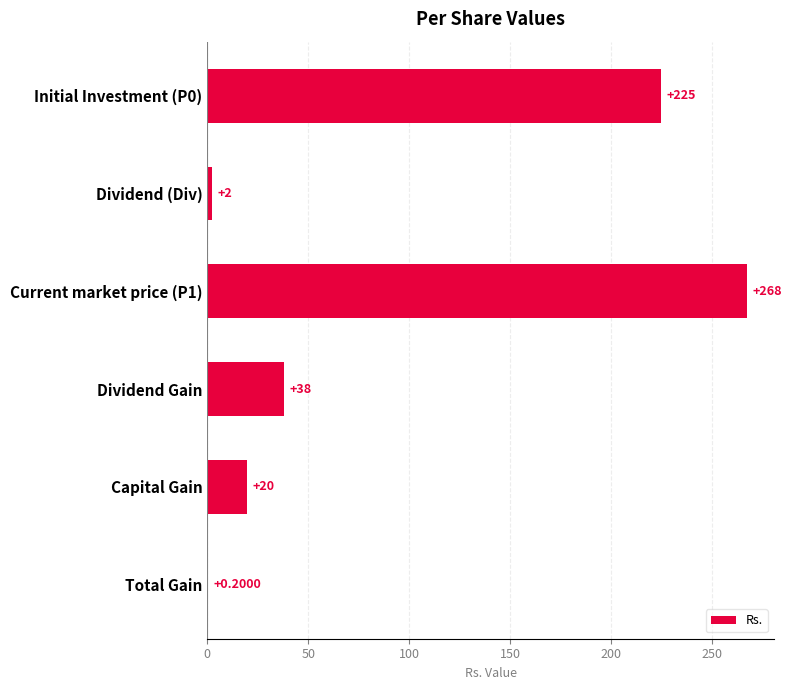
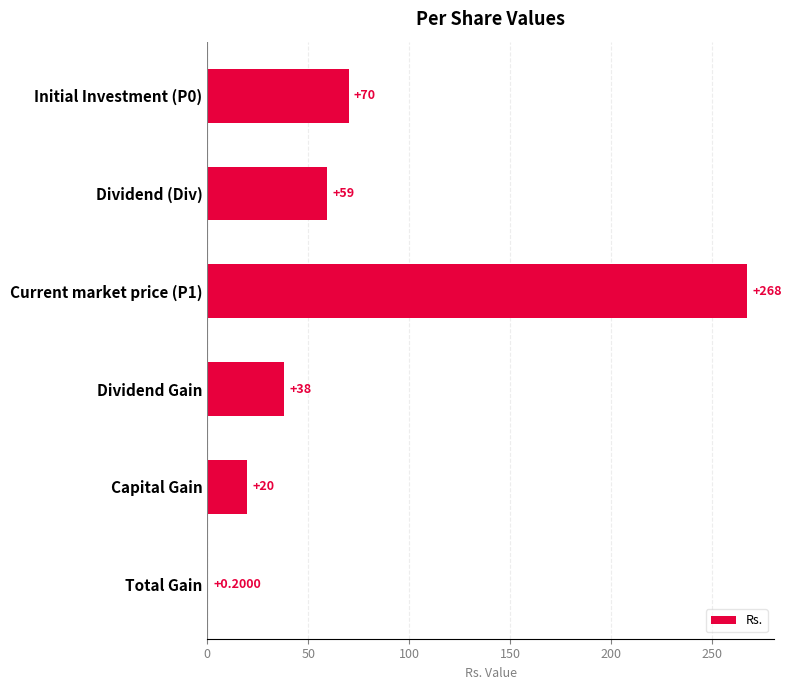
  {
-   "Initial Investment (P0)": "+225",
-   "Dividend (Div)": "+2",
+   "Initial Investment (P0)": "+70",
+   "Dividend (Div)": "+59",
    "Current market price (P1)": "+268",
    "Dividend Gain": "+38",
    "Capital Gain": "+20",
    "Total Gain": "+0.2000"
  }
